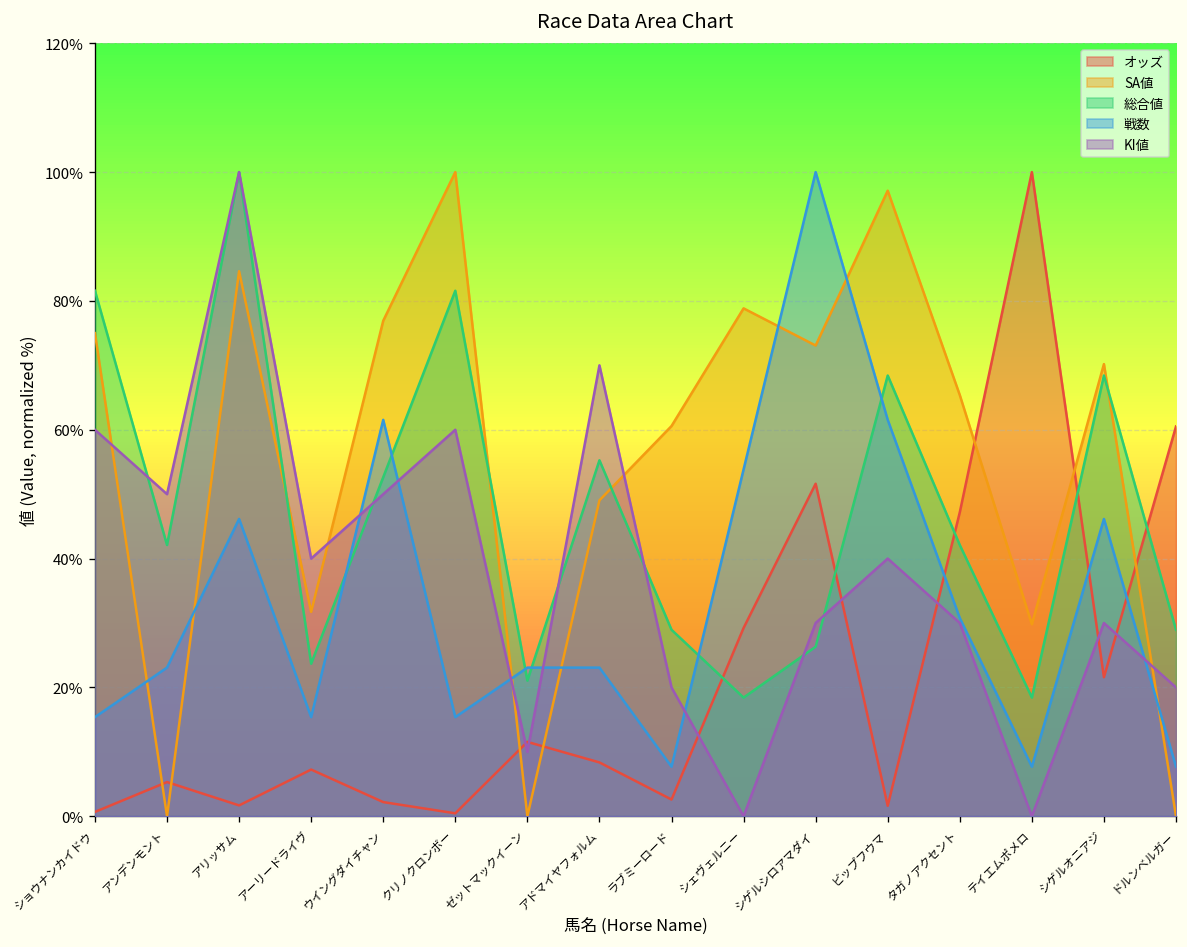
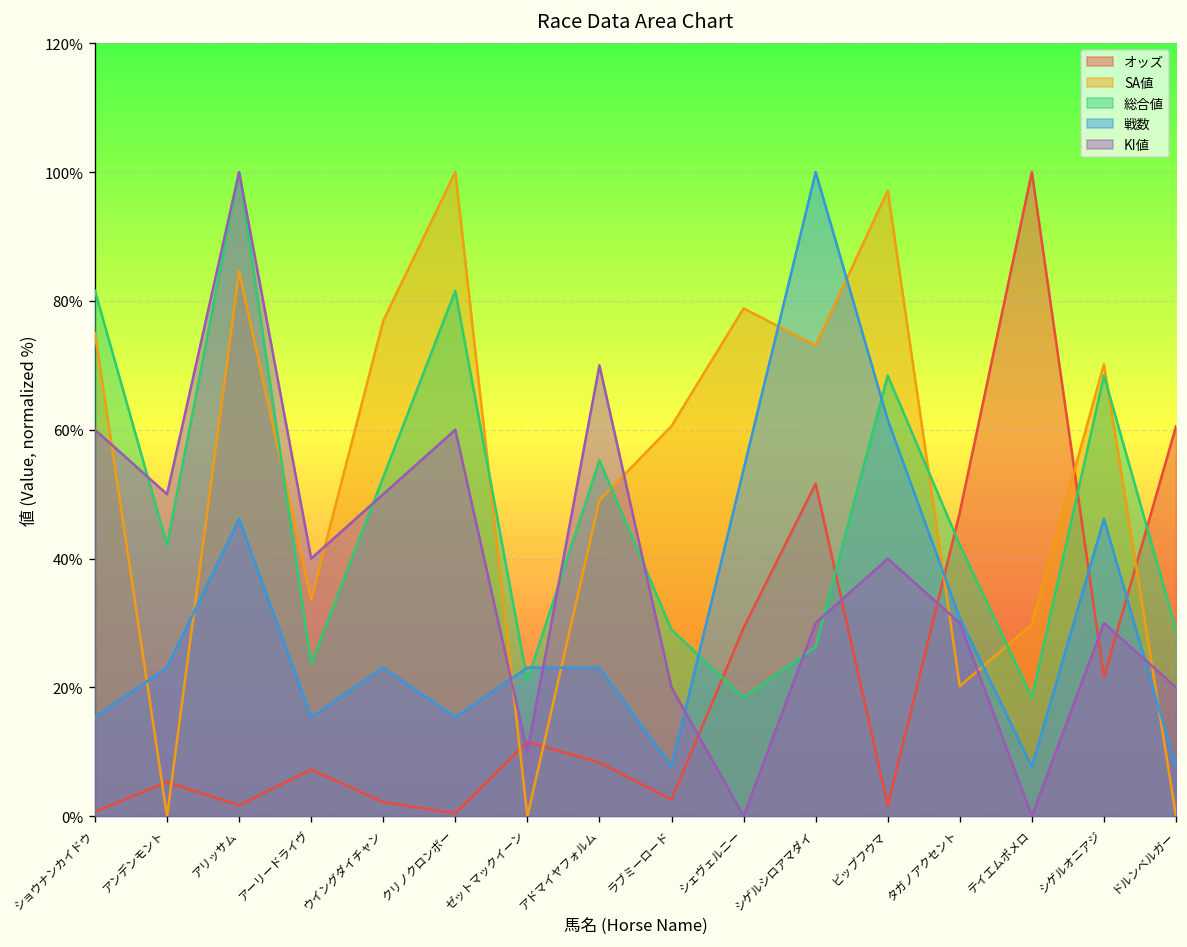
  {
    "オッズ": {
      "ショウナンカイドウ": "1%",
      "アンデンモント": "5%",
      "アリッサム": "2%",
      "アーリードライヴ": "7%",
      "ウイングダイチャン": "2%",
      "クリノクロンボー": "0%",
      "ゼットマックイーン": "12%",
      "アドマイヤフォルム": "8%",
      "ラブミーロード": "3%",
      "シェヴェルニー": "29%",
      "シゲルシロアマダイ": "52%",
      "ビップフウマ": "2%",
      "タガノアクセント": "47%",
      "テイエムポメロ": "100%",
      "シゲルオニアジ": "22%",
      "ドルンベルガー": "61%"
    },
    "SA値": {
      "ショウナンカイドウ": "75%",
      "アンデンモント": "0%",
      "アリッサム": "85%",
-     "アーリードライヴ": "32%",
+     "アーリードライヴ": "34%",
      "ウイングダイチャン": "77%",
      "クリノクロンボー": "100%",
      "ゼットマックイーン": "0%",
      "アドマイヤフォルム": "49%",
      "ラブミーロード": "61%",
      "シェヴェルニー": "79%",
      "シゲルシロアマダイ": "73%",
      "ビップフウマ": "97%",
-     "タガノアクセント": "65%",
+     "タガノアクセント": "20%",
      "テイエムポメロ": "30%",
      "シゲルオニアジ": "70%",
      "ドルンベルガー": "0%"
    },
    "総合値": {
      "ショウナンカイドウ": "82%",
      "アンデンモント": "42%",
      "アーリードライヴ": "24%",
      "ウイングダイチャン": "53%",
      "クリノクロンボー": "82%",
      "ゼットマックイーン": "21%",
      "アドマイヤフォルム": "55%",
      "ラブミーロード": "29%",
      "シェヴェルニー": "18%",
      "シゲルシロアマダイ": "26%",
      "ビップフウマ": "68%",
      "タガノアクセント": "42%",
      "テイエムポメロ": "18%",
      "シゲルオニアジ": "68%",
      "ドルンベルガー": "29%"
    },
    "戦数": {
      "ショウナンカイドウ": "15%",
      "アンデンモント": "23%",
      "アリッサム": "46%",
      "アーリードライヴ": "15%",
-     "ウイングダイチャン": "62%",
+     "ウイングダイチャン": "23%",
      "クリノクロンボー": "15%",
      "ゼットマックイーン": "23%",
      "アドマイヤフォルム": "23%",
      "ラブミーロード": "8%",
      "シェヴェルニー": "54%",
      "シゲルシロアマダイ": "100%",
      "ビップフウマ": "62%",
      "タガノアクセント": "31%",
      "テイエムポメロ": "8%",
      "シゲルオニアジ": "46%",
      "ドルンベルガー": "8%"
    },
    "KI値": {
      "ショウナンカイドウ": "60%",
      "アンデンモント": "50%",
      "アーリードライヴ": "40%",
      "ウイングダイチャン": "50%",
      "クリノクロンボー": "60%",
      "ゼットマックイーン": "10%",
      "アドマイヤフォルム": "70%",
      "ラブミーロード": "20%",
      "シェヴェルニー": "0%",
      "シゲルシロアマダイ": "30%",
      "ビップフウマ": "40%",
      "タガノアクセント": "30%",
      "テイエムポメロ": "0%",
      "シゲルオニアジ": "30%",
      "ドルンベルガー": "20%"
    }
  }
